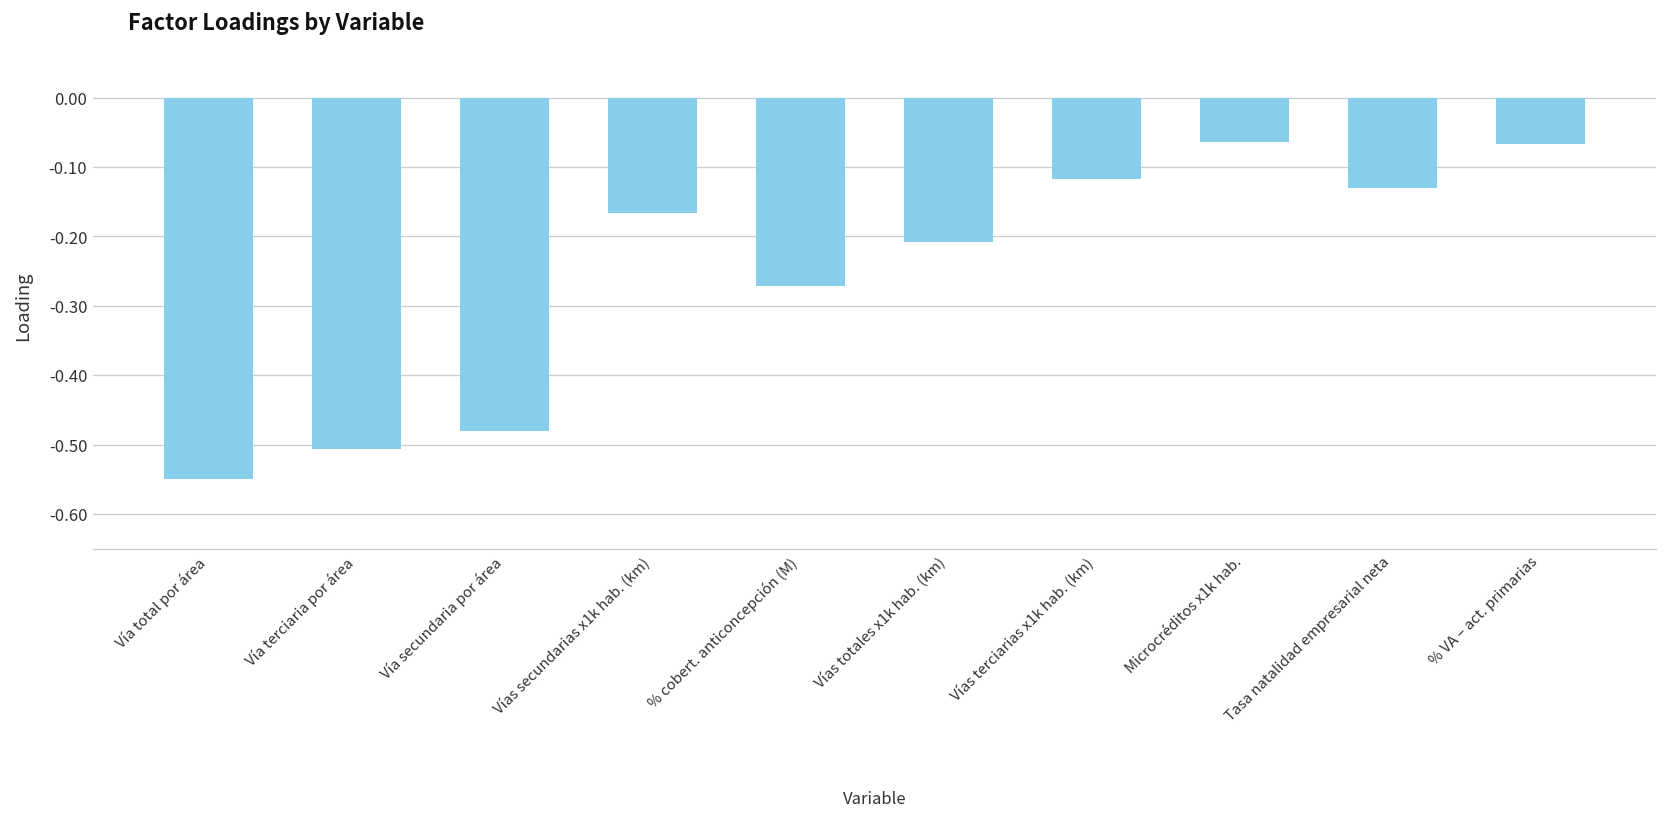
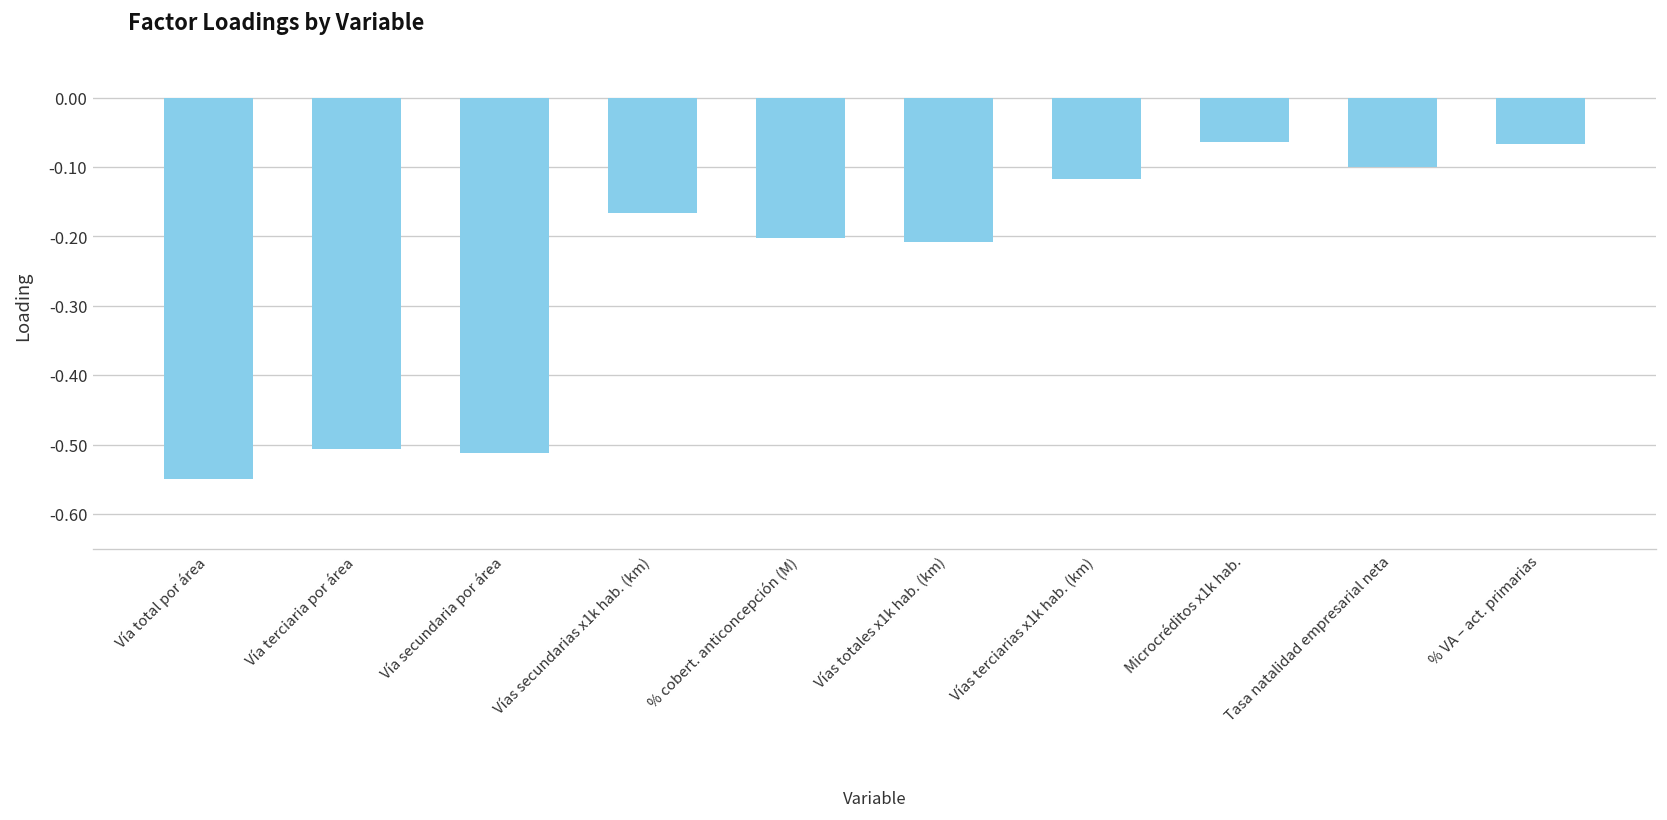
  {
    "Vía total por área": -0.55,
    "Vía terciaria por área": -0.51,
-   "Vía secundaria por área": -0.48,
+   "Vía secundaria por área": -0.51,
    "Vías secundarias x1k hab. (km)": -0.17,
-   "% cobert. anticoncepción (M)": -0.27,
+   "% cobert. anticoncepción (M)": -0.20,
    "Vías totales x1k hab. (km)": -0.21,
    "Vías terciarias x1k hab. (km)": -0.12,
    "Microcréditos x1k hab.": -0.06,
-   "Tasa natalidad empresarial neta": -0.13,
+   "Tasa natalidad empresarial neta": -0.10,
    "% VA – act. primarias": -0.07
  }
